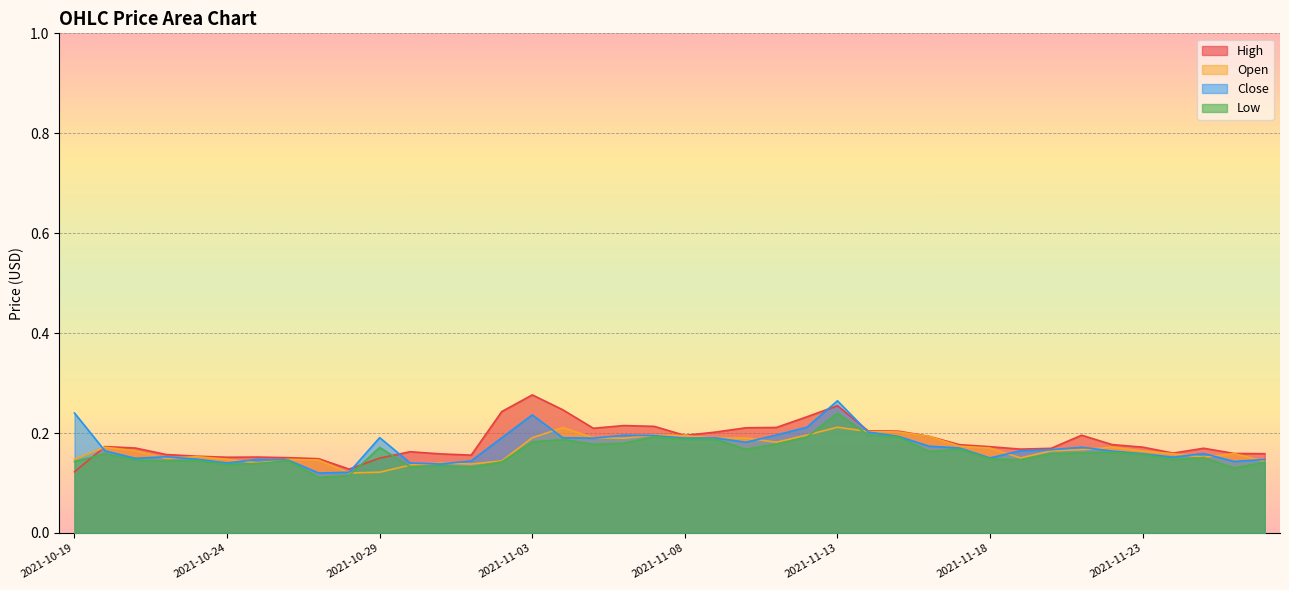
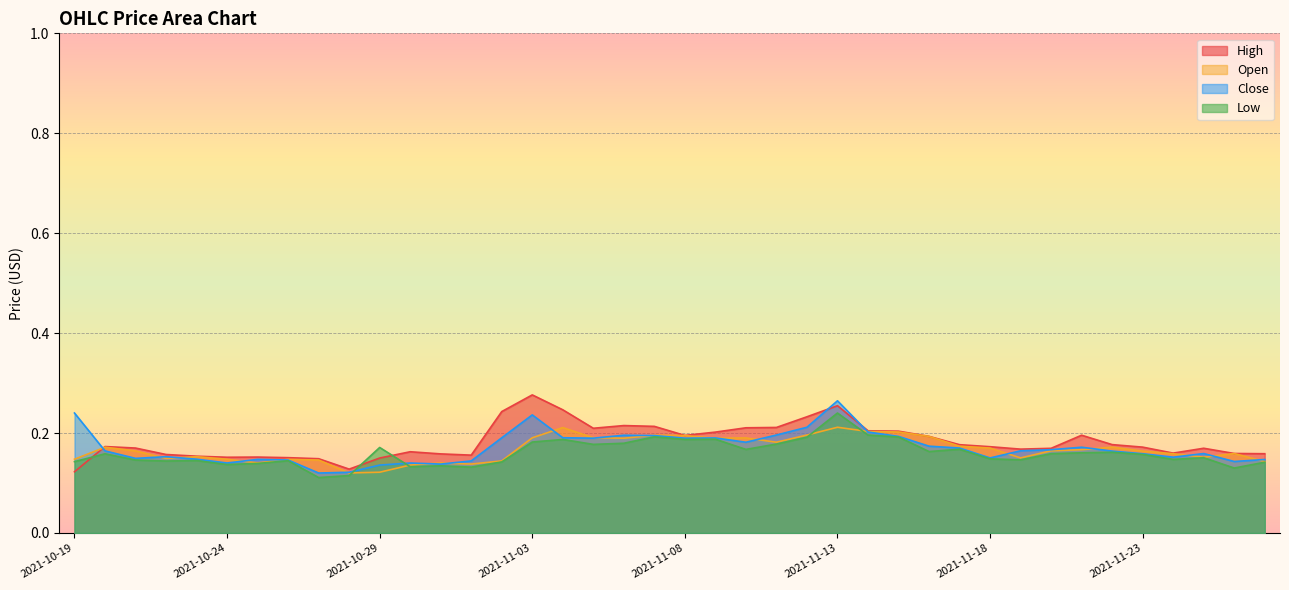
  {
    "High": {
      "2021-10-19": 0.12,
      "2021-10-29": 0.15,
      "2021-11-03": 0.28,
      "2021-11-13": 0.25,
      "2021-11-23": 0.17
    },
    "Open": {
      "2021-10-29": 0.12,
      "2021-11-03": 0.19,
      "2021-11-13": 0.21,
      "2021-11-23": 0.16
    },
    "Close": {
      "2021-10-19": 0.24,
-     "2021-10-29": 0.19,
+     "2021-10-29": 0.14,
      "2021-11-03": 0.24,
      "2021-11-13": 0.26
    },
    "Low": {
      "2021-10-29": 0.17,
      "2021-11-03": 0.18,
      "2021-11-13": 0.24
    }
  }
